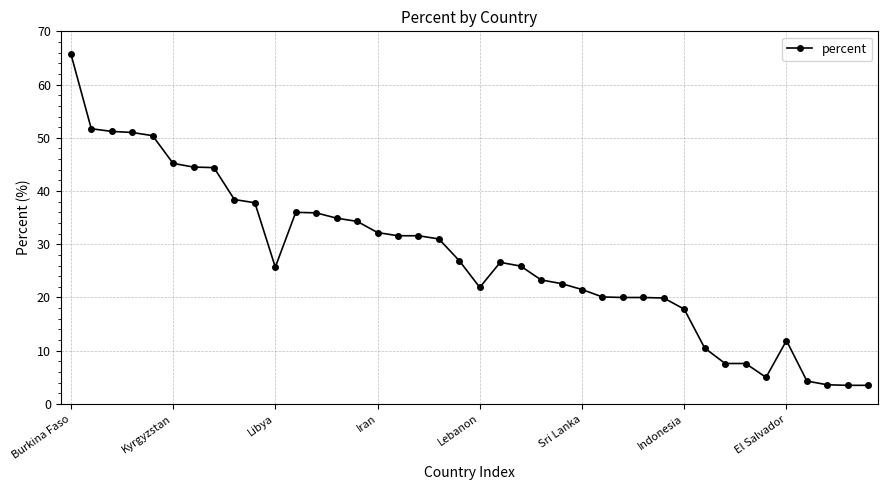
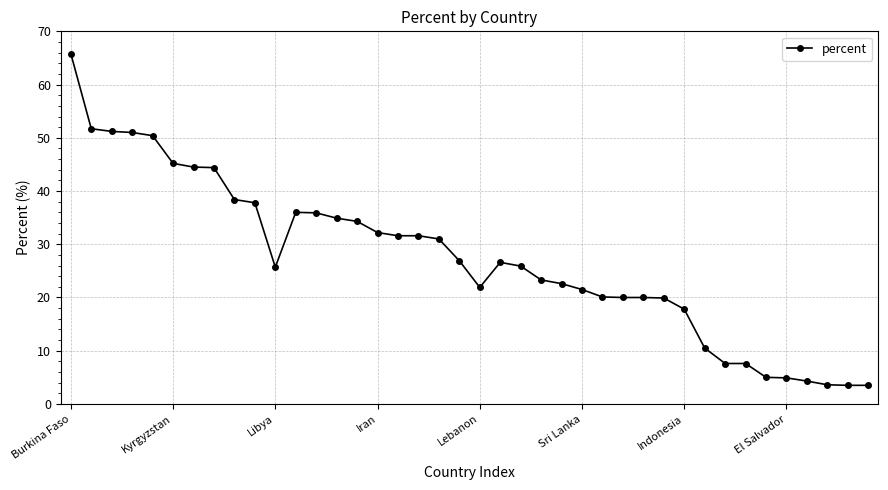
  {
    "Burkina Faso": 66,
    "Kyrgyzstan": 45,
    "Libya": 26,
    "Iran": 32,
    "Lebanon": 22,
    "Sri Lanka": 22,
    "Indonesia": 18,
-   "El Salvador": 12
+   "El Salvador": 5
  }
